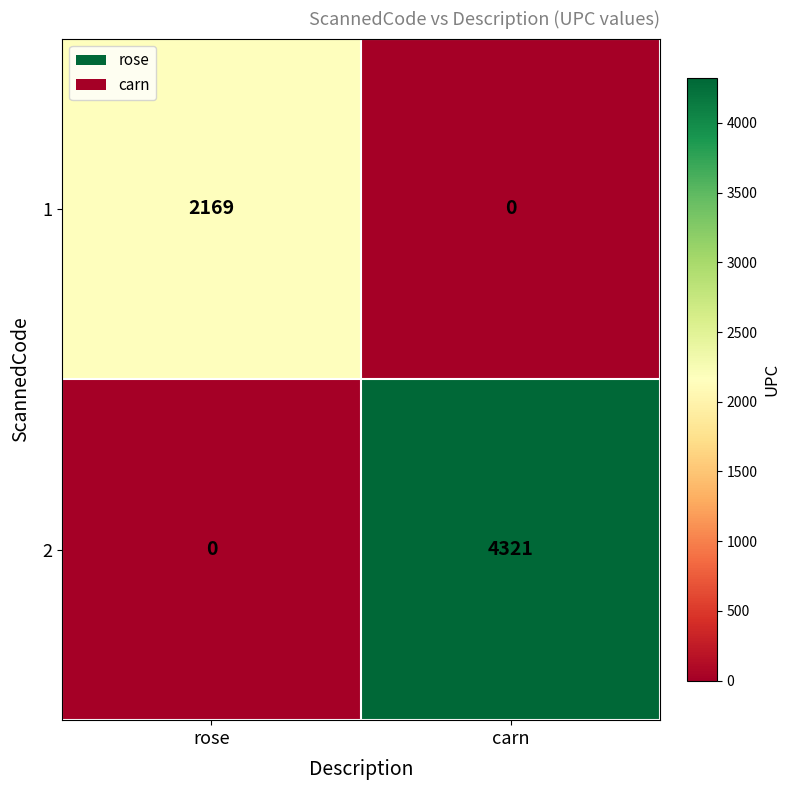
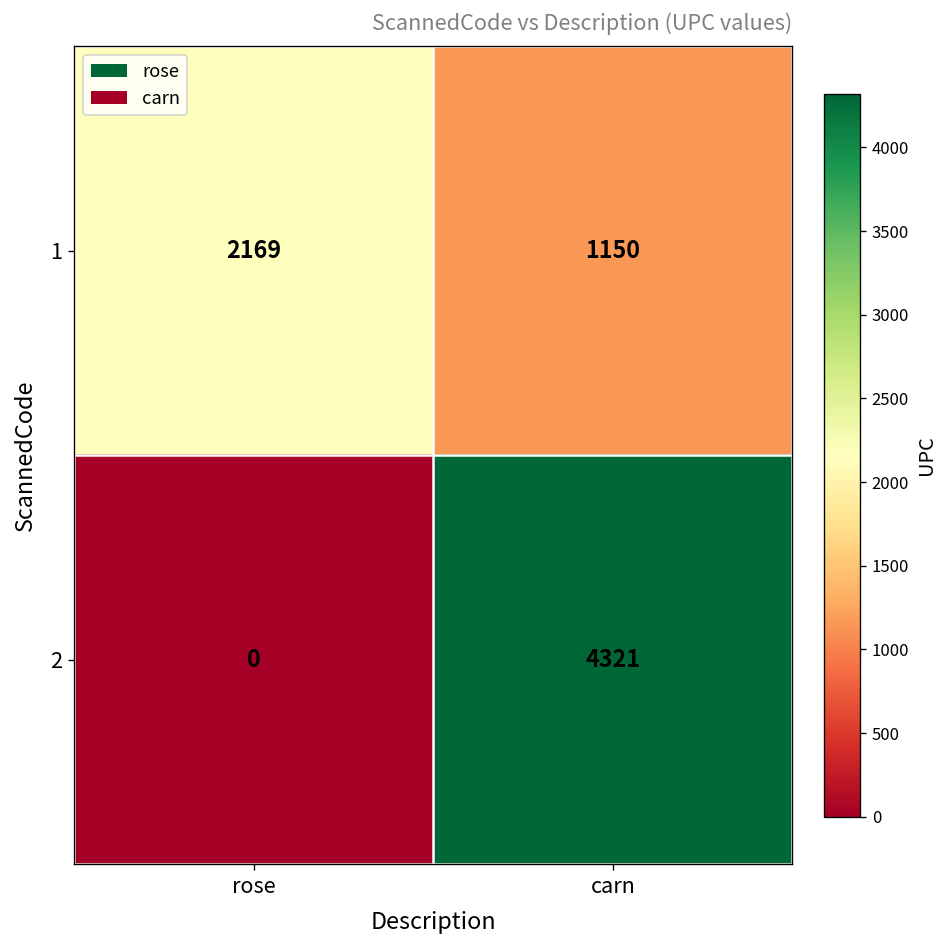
  {
    "1": {
      "rose": 2169,
-     "carn": 0
+     "carn": 1150
    },
    "2": {
      "rose": 0,
      "carn": 4321
    }
  }
